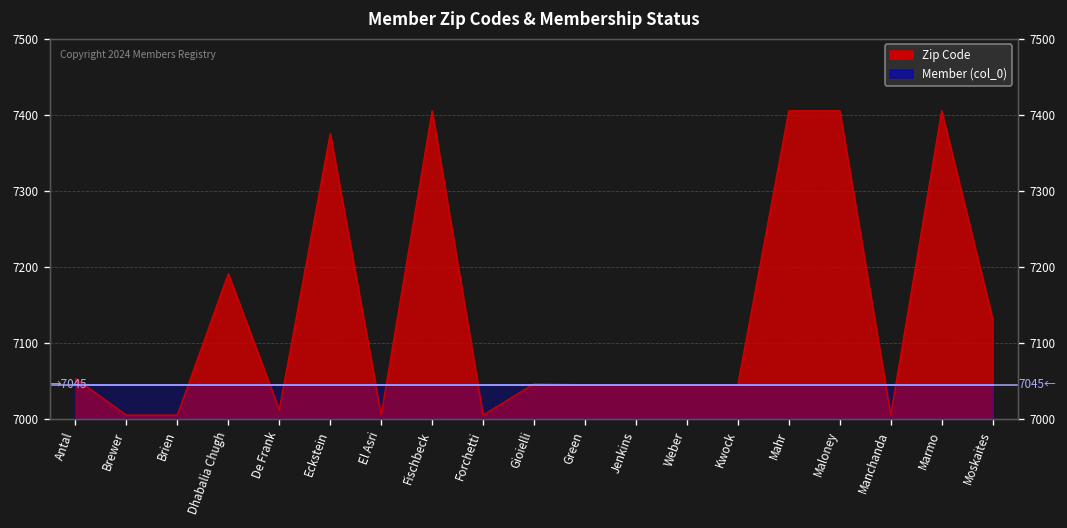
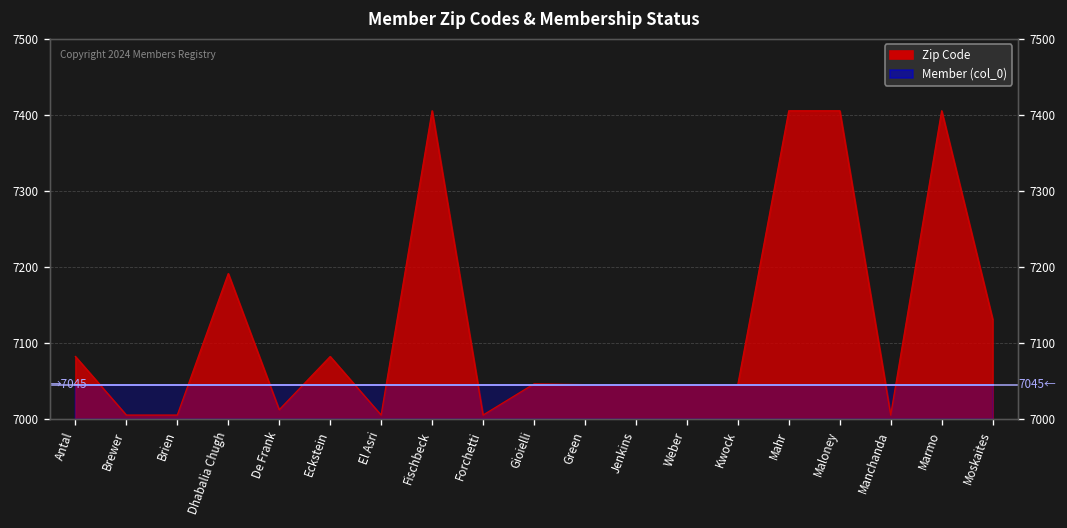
  {
    "Zip Code": {
-     "Antal": "7050",
+     "Antal": "7080",
      "Brewer": "7010",
      "Brien": "7010",
      "Dhabalia Chugh": "7190",
      "De Frank": "7010",
-     "Eckstein": "7380",
+     "Eckstein": "7080",
      "El Asri": "7010",
      "Fischbeck": "7410",
      "Forchetti": "7010",
      "Mahr": "7410",
      "Maloney": "7410",
      "Manchanda": "7010",
      "Marmo": "7410",
      "Moskaites": "7130"
    },
    "Member (col_0)": {
      "Antal": "7045",
      "Moskaites": "7045←"
    }
  }
